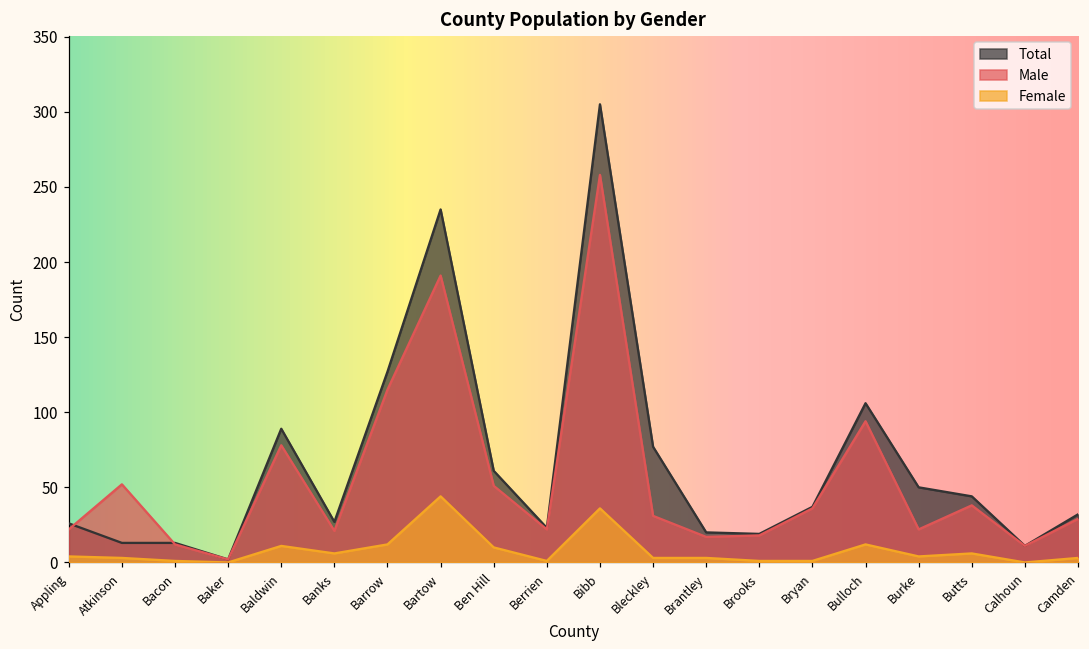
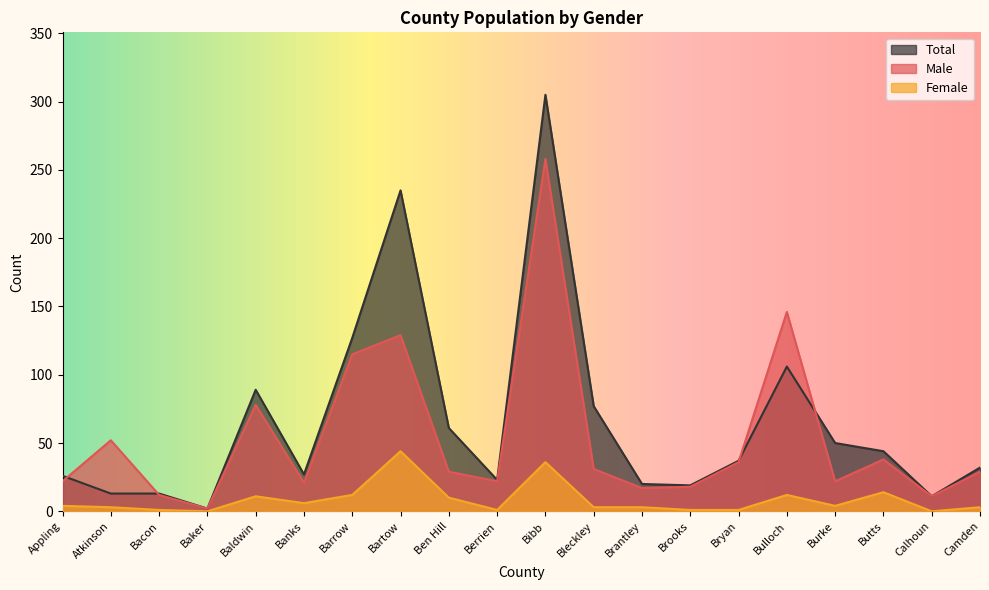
  {
    "Total": {
      "Appling": 26,
      "Atkinson": 13,
      "Baldwin": 89,
      "Banks": 27,
      "Barrow": 127,
      "Bartow": 235,
      "Ben Hill": 61,
      "Bibb": 305,
      "Bleckley": 77,
      "Brantley": 20,
      "Bulloch": 106,
      "Burke": 50,
      "Butts": 44,
      "Camden": 32
    },
    "Male": {
      "Appling": 22,
      "Atkinson": 52,
      "Baldwin": 78,
      "Banks": 21,
      "Barrow": 115,
-     "Bartow": 191,
-     "Ben Hill": 51,
+     "Bartow": 129,
+     "Ben Hill": 29,
      "Bibb": 258,
      "Bleckley": 31,
      "Brantley": 17,
-     "Bulloch": 94,
+     "Bulloch": 146,
      "Burke": 22,
      "Butts": 38,
      "Camden": 29
    },
    "Female": {
      "Appling": 4,
      "Atkinson": 3,
      "Bacon": 1,
      "Baker": 0,
      "Baldwin": 11,
      "Banks": 6,
      "Barrow": 12,
      "Bartow": 44,
      "Ben Hill": 10,
      "Berrien": 1,
      "Bibb": 36,
      "Bleckley": 3,
      "Brantley": 3,
      "Brooks": 1,
      "Bryan": 1,
      "Bulloch": 12,
      "Burke": 4,
-     "Butts": 6,
+     "Butts": 14,
      "Calhoun": 0,
      "Camden": 3
    }
  }
